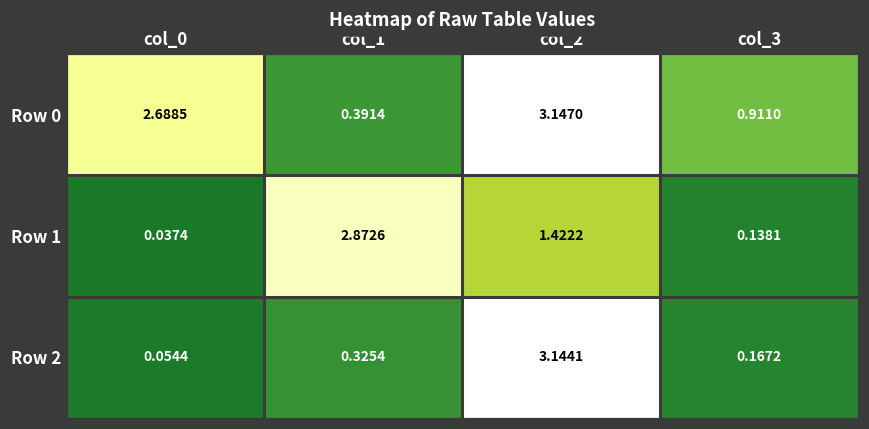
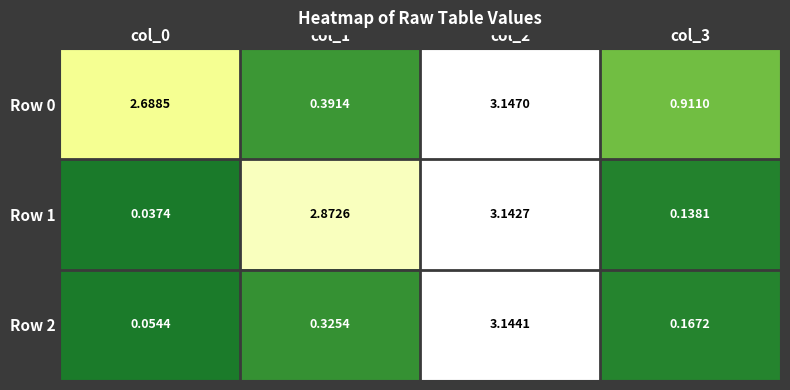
  {
    "Row 0": {
      "col_0": 2.6885,
      "col_1": 0.3914,
      "col_2": 3.1470,
      "col_3": 0.9110
    },
    "Row 1": {
      "col_0": 0.0374,
      "col_1": 2.8726,
-     "col_2": 1.4222,
+     "col_2": 3.1427,
      "col_3": 0.1381
    },
    "Row 2": {
      "col_0": 0.0544,
      "col_1": 0.3254,
      "col_2": 3.1441,
      "col_3": 0.1672
    }
  }
